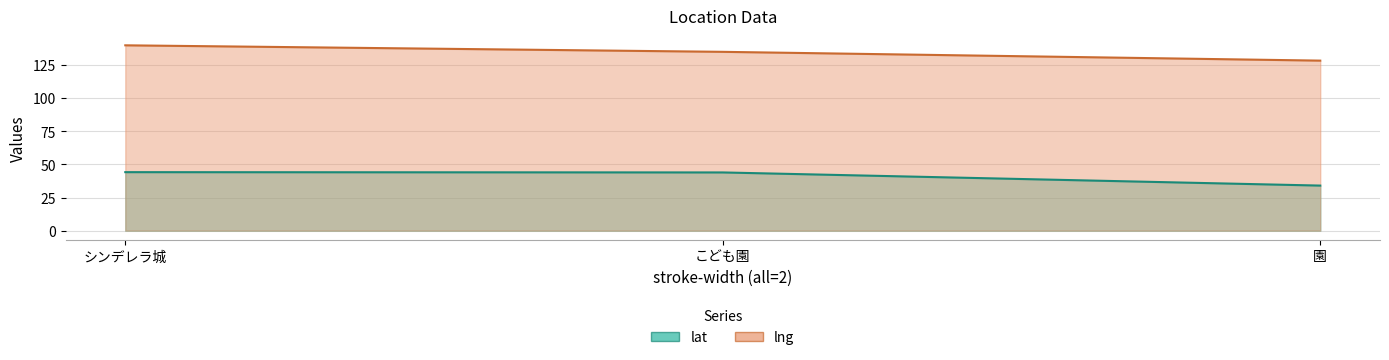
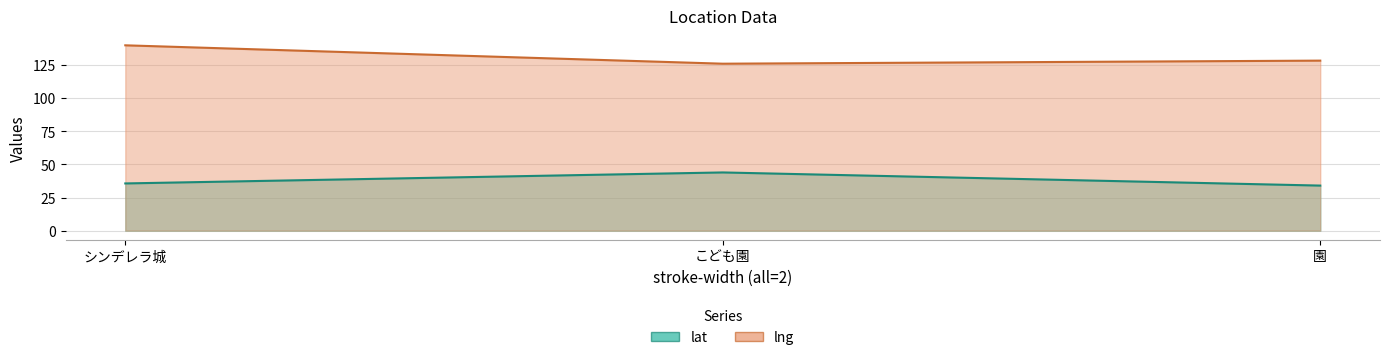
  {
    "lat": {
-     "シンデレラ城": 44,
+     "シンデレラ城": 36,
      "こども園": 44,
      "園": 34
    },
    "lng": {
      "シンデレラ城": 140,
-     "こども園": 135,
+     "こども園": 126,
      "園": 128
    }
  }
